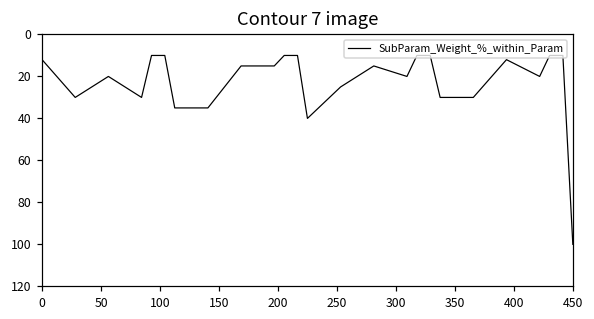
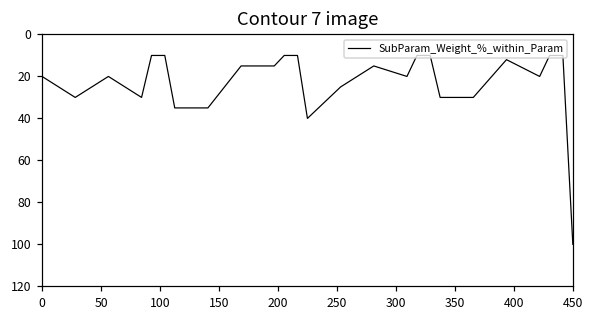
  {
-   "0": 12,
+   "0": 20,
    "450": 100
  }
